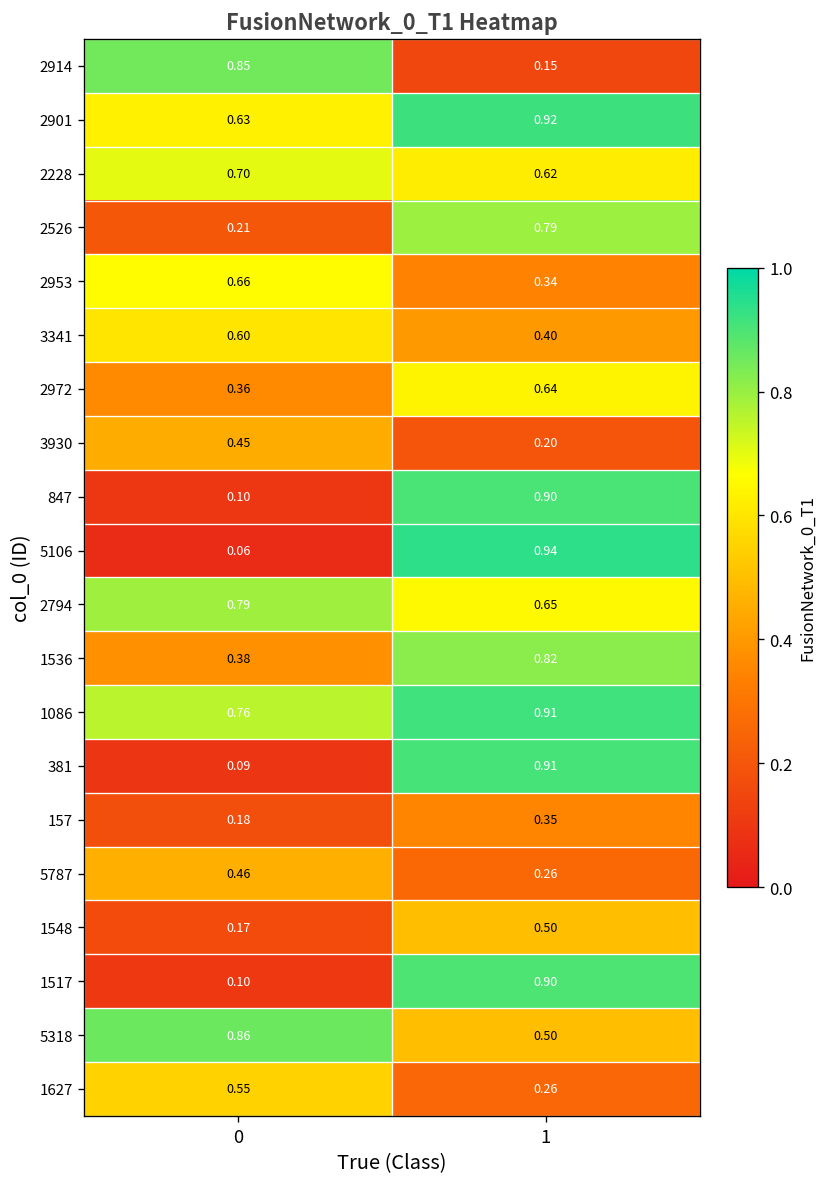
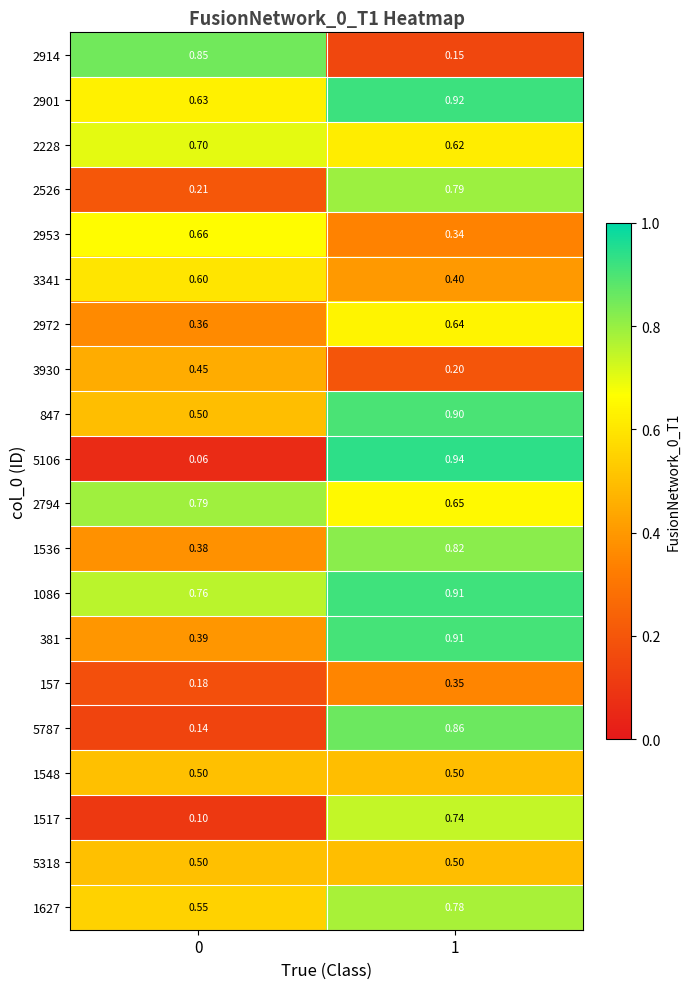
  {
    "2914": {
      "0": 0.85,
      "1": 0.15
    },
    "2901": {
      "0": 0.63,
      "1": 0.92
    },
    "2228": {
      "0": 0.70,
      "1": 0.62
    },
    "2526": {
      "0": 0.21,
      "1": 0.79
    },
    "2953": {
      "0": 0.66,
      "1": 0.34
    },
    "3341": {
      "0": 0.60,
      "1": 0.40
    },
    "2972": {
      "0": 0.36,
      "1": 0.64
    },
    "3930": {
      "0": 0.45,
      "1": 0.20
    },
    "847": {
-     "0": 0.10,
+     "0": 0.50,
      "1": 0.90
    },
    "5106": {
      "0": 0.06,
      "1": 0.94
    },
    "2794": {
      "0": 0.79,
      "1": 0.65
    },
    "1536": {
      "0": 0.38,
      "1": 0.82
    },
    "1086": {
      "0": 0.76,
      "1": 0.91
    },
    "381": {
-     "0": 0.09,
+     "0": 0.39,
      "1": 0.91
    },
    "157": {
      "0": 0.18,
      "1": 0.35
    },
    "5787": {
-     "0": 0.46,
-     "1": 0.26
+     "0": 0.14,
+     "1": 0.86
    },
    "1548": {
-     "0": 0.17,
+     "0": 0.50,
      "1": 0.50
    },
    "1517": {
      "0": 0.10,
-     "1": 0.90
+     "1": 0.74
    },
    "5318": {
-     "0": 0.86,
+     "0": 0.50,
      "1": 0.50
    },
    "1627": {
      "0": 0.55,
-     "1": 0.26
+     "1": 0.78
    }
  }
